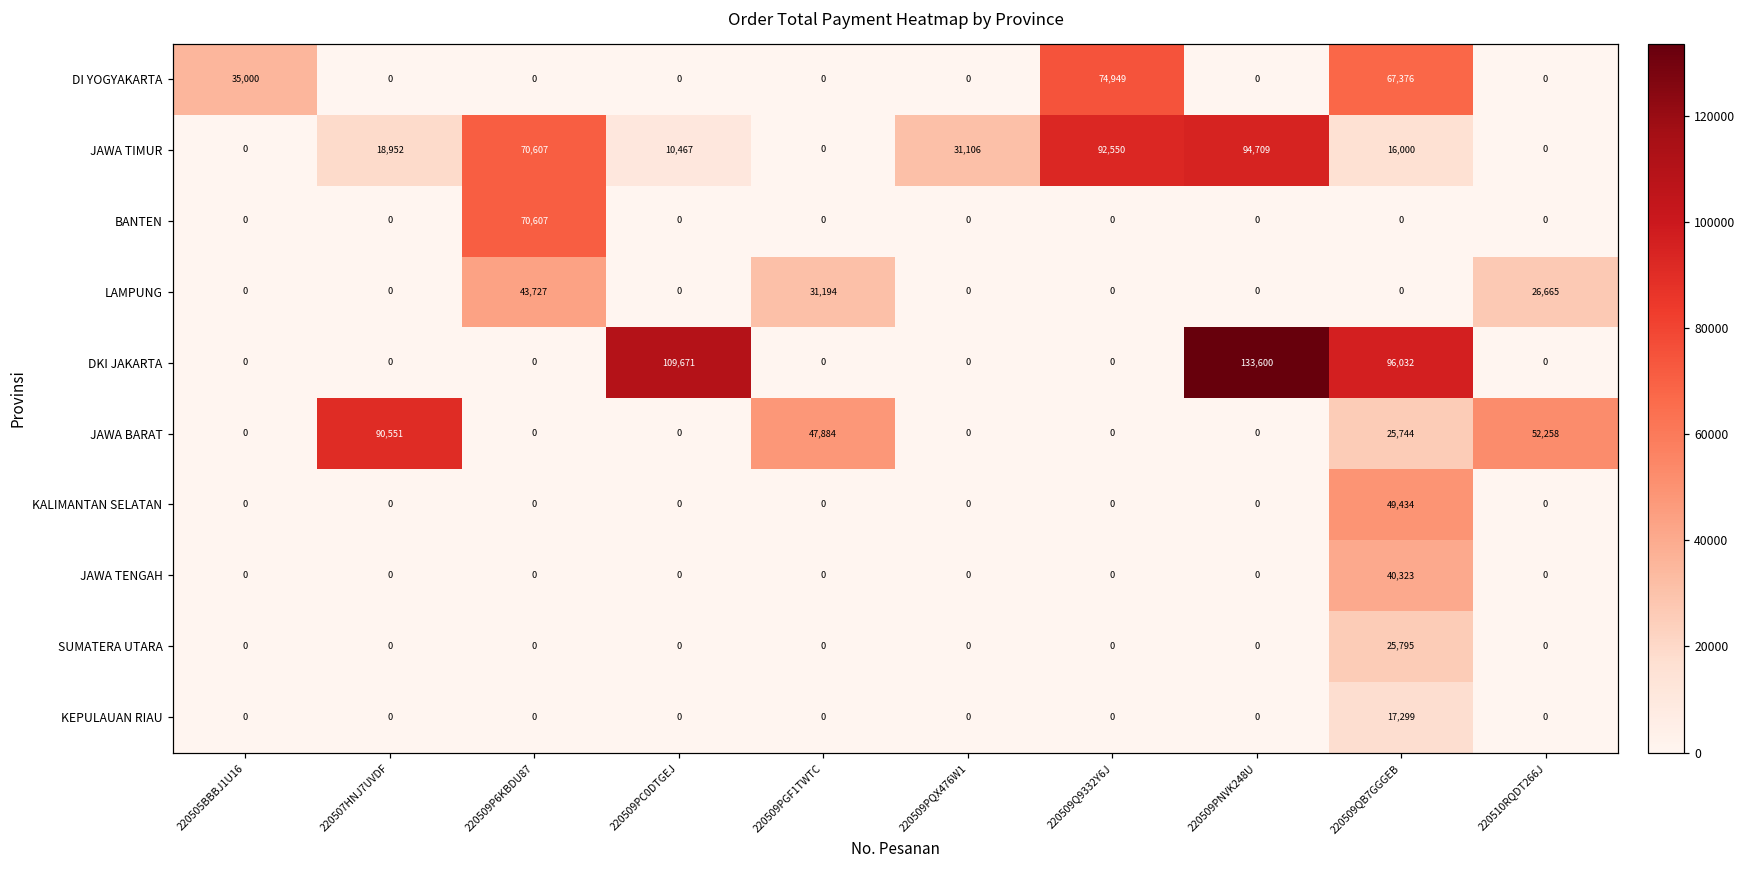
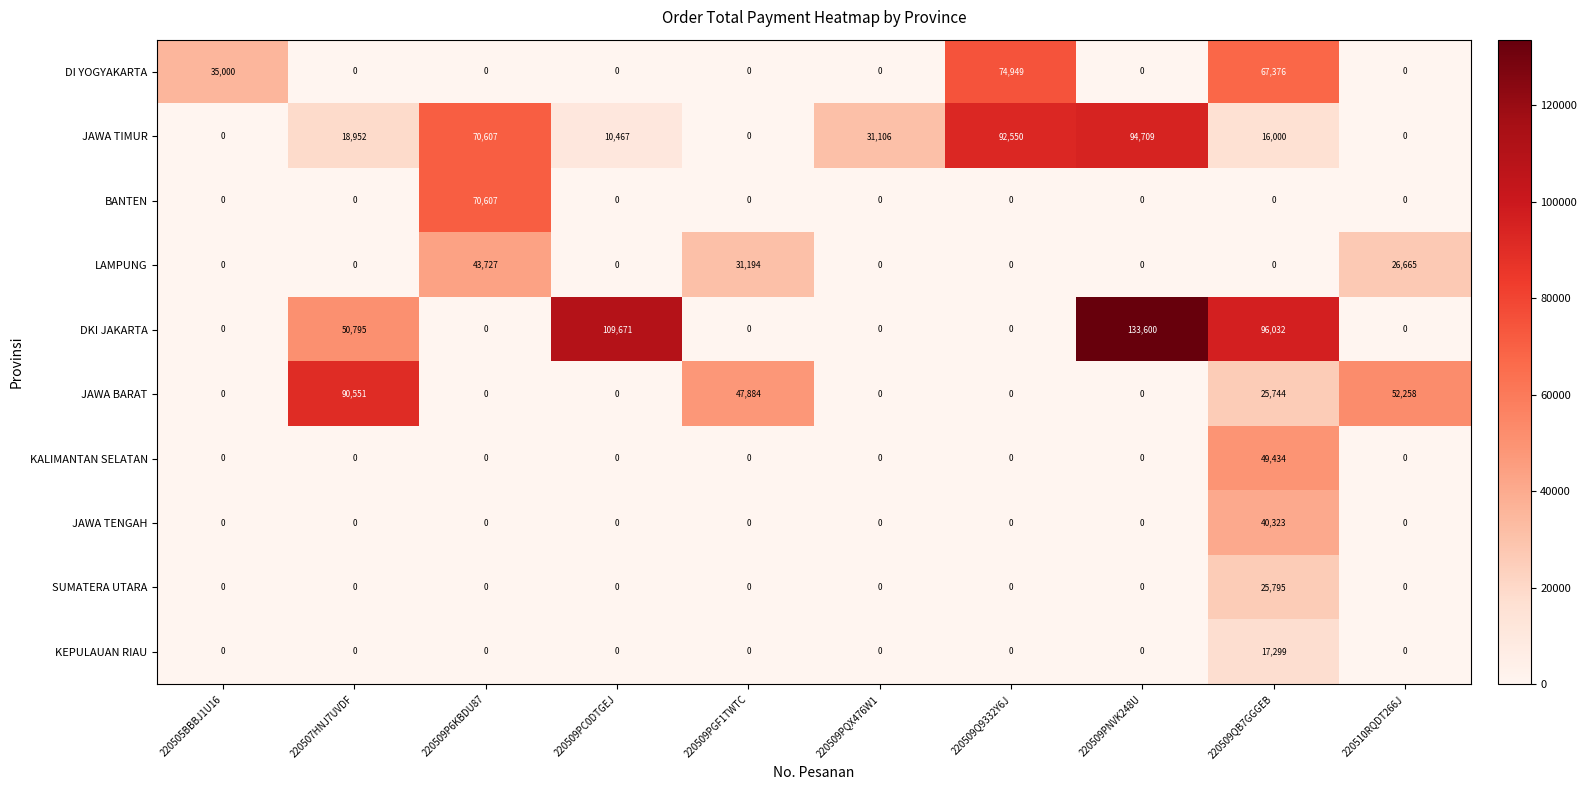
  {
    "DI YOGYAKARTA": {
      "220505BBBJ1U16": "35,000",
      "220507HNJ7UVDF": "0",
      "220509P6KBDU87": "0",
      "220509PC0DTGEJ": "0",
      "220509PGF1TWTC": "0",
      "220509PQX476W1": "0",
      "220509Q9332Y6J": "74,949",
      "220509PNVK248U": "0",
      "220509QB7GGGEB": "67,376",
      "220510RQDT266J": "0"
    },
    "JAWA TIMUR": {
      "220505BBBJ1U16": "0",
      "220507HNJ7UVDF": "18,952",
      "220509P6KBDU87": "70,607",
      "220509PC0DTGEJ": "10,467",
      "220509PGF1TWTC": "0",
      "220509PQX476W1": "31,106",
      "220509Q9332Y6J": "92,550",
      "220509PNVK248U": "94,709",
      "220509QB7GGGEB": "16,000",
      "220510RQDT266J": "0"
    },
    "BANTEN": {
      "220505BBBJ1U16": "0",
      "220507HNJ7UVDF": "0",
      "220509P6KBDU87": "70,607",
      "220509PC0DTGEJ": "0",
      "220509PGF1TWTC": "0",
      "220509PQX476W1": "0",
      "220509Q9332Y6J": "0",
      "220509PNVK248U": "0",
      "220509QB7GGGEB": "0",
      "220510RQDT266J": "0"
    },
    "LAMPUNG": {
      "220505BBBJ1U16": "0",
      "220507HNJ7UVDF": "0",
      "220509P6KBDU87": "43,727",
      "220509PC0DTGEJ": "0",
      "220509PGF1TWTC": "31,194",
      "220509PQX476W1": "0",
      "220509Q9332Y6J": "0",
      "220509PNVK248U": "0",
      "220509QB7GGGEB": "0",
      "220510RQDT266J": "26,665"
    },
    "DKI JAKARTA": {
      "220505BBBJ1U16": "0",
-     "220507HNJ7UVDF": "0",
+     "220507HNJ7UVDF": "50,795",
      "220509P6KBDU87": "0",
      "220509PC0DTGEJ": "109,671",
      "220509PGF1TWTC": "0",
      "220509PQX476W1": "0",
      "220509Q9332Y6J": "0",
      "220509PNVK248U": "133,600",
      "220509QB7GGGEB": "96,032",
      "220510RQDT266J": "0"
    },
    "JAWA BARAT": {
      "220505BBBJ1U16": "0",
      "220507HNJ7UVDF": "90,551",
      "220509P6KBDU87": "0",
      "220509PC0DTGEJ": "0",
      "220509PGF1TWTC": "47,884",
      "220509PQX476W1": "0",
      "220509Q9332Y6J": "0",
      "220509PNVK248U": "0",
      "220509QB7GGGEB": "25,744",
      "220510RQDT266J": "52,258"
    },
    "KALIMANTAN SELATAN": {
      "220505BBBJ1U16": "0",
      "220507HNJ7UVDF": "0",
      "220509P6KBDU87": "0",
      "220509PC0DTGEJ": "0",
      "220509PGF1TWTC": "0",
      "220509PQX476W1": "0",
      "220509Q9332Y6J": "0",
      "220509PNVK248U": "0",
      "220509QB7GGGEB": "49,434",
      "220510RQDT266J": "0"
    },
    "JAWA TENGAH": {
      "220505BBBJ1U16": "0",
      "220507HNJ7UVDF": "0",
      "220509P6KBDU87": "0",
      "220509PC0DTGEJ": "0",
      "220509PGF1TWTC": "0",
      "220509PQX476W1": "0",
      "220509Q9332Y6J": "0",
      "220509PNVK248U": "0",
      "220509QB7GGGEB": "40,323",
      "220510RQDT266J": "0"
    },
    "SUMATERA UTARA": {
      "220505BBBJ1U16": "0",
      "220507HNJ7UVDF": "0",
      "220509P6KBDU87": "0",
      "220509PC0DTGEJ": "0",
      "220509PGF1TWTC": "0",
      "220509PQX476W1": "0",
      "220509Q9332Y6J": "0",
      "220509PNVK248U": "0",
      "220509QB7GGGEB": "25,795",
      "220510RQDT266J": "0"
    },
    "KEPULAUAN RIAU": {
      "220505BBBJ1U16": "0",
      "220507HNJ7UVDF": "0",
      "220509P6KBDU87": "0",
      "220509PC0DTGEJ": "0",
      "220509PGF1TWTC": "0",
      "220509PQX476W1": "0",
      "220509Q9332Y6J": "0",
      "220509PNVK248U": "0",
      "220509QB7GGGEB": "17,299",
      "220510RQDT266J": "0"
    }
  }
